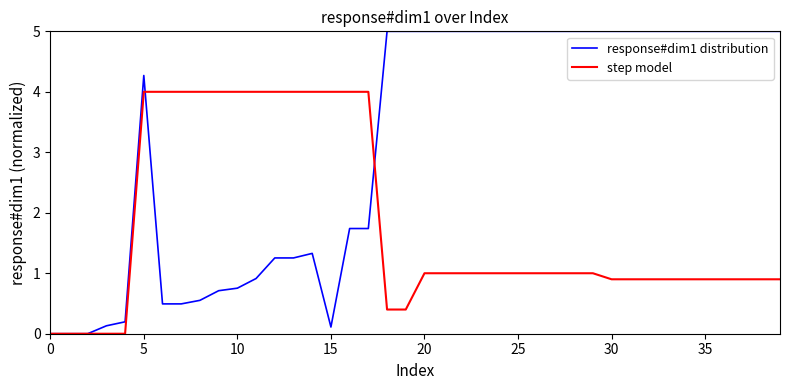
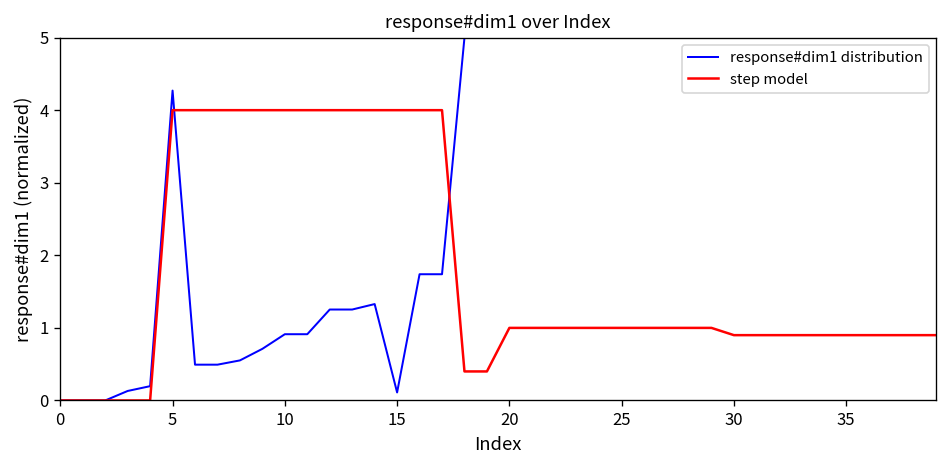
  {
    "response#dim1 distribution": {
      "5": 4.3,
-     "10": 0.8,
+     "10": 0.9,
      "15": 0.1,
      "20": 5.0,
      "25": 5.0,
      "30": 5.0,
      "35": 5.0
    },
    "step model": {
      "5": 4.0,
      "10": 4.0,
      "15": 4.0,
      "20": 1.0,
      "25": 1.0,
      "30": 0.9,
      "35": 0.9
    }
  }
